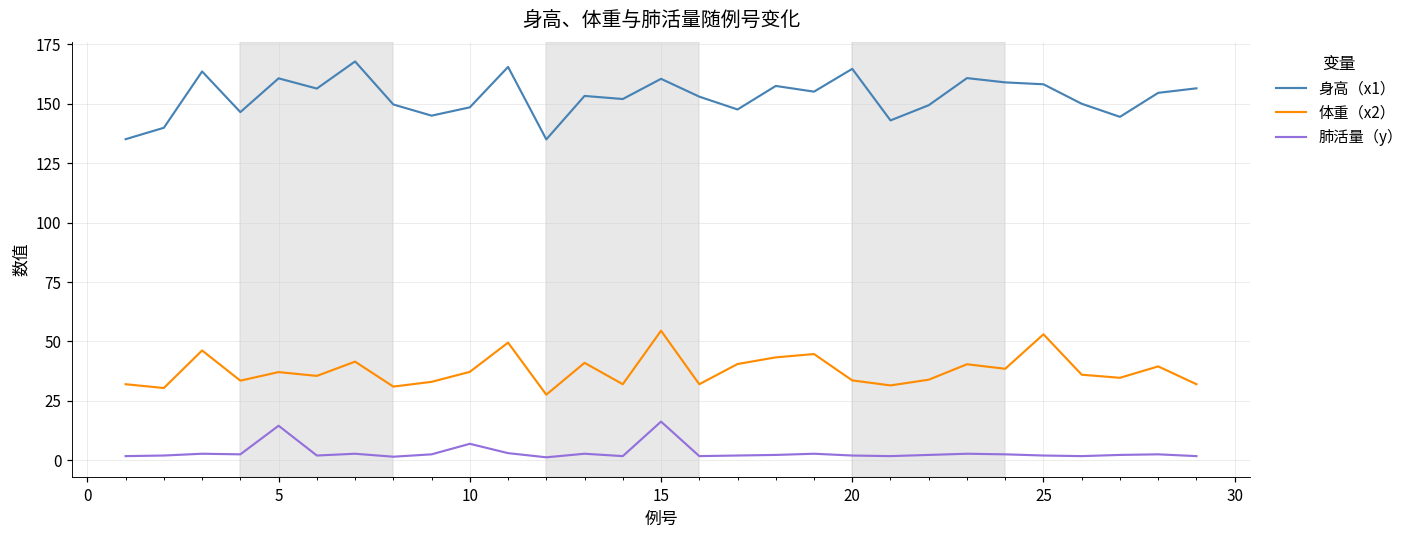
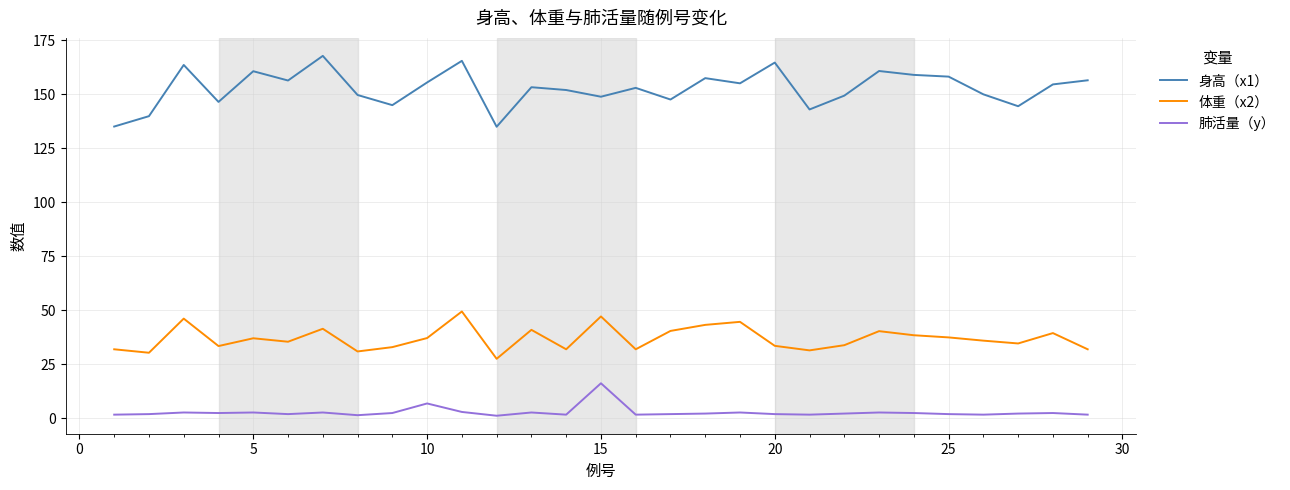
  {
    "身高（x1）": {
      "5": 161,
-     "10": 149,
-     "15": 161,
+     "10": 156,
+     "15": 149,
      "20": 165,
      "25": 158
    },
    "体重（x2）": {
      "5": 37,
      "10": 37,
-     "15": 55,
+     "15": 47,
      "20": 34,
-     "25": 53
+     "25": 38
    },
    "肺活量（y）": {
-     "5": 15,
+     "5": 3,
      "10": 7,
      "15": 16,
      "20": 2,
      "25": 2
    }
  }
